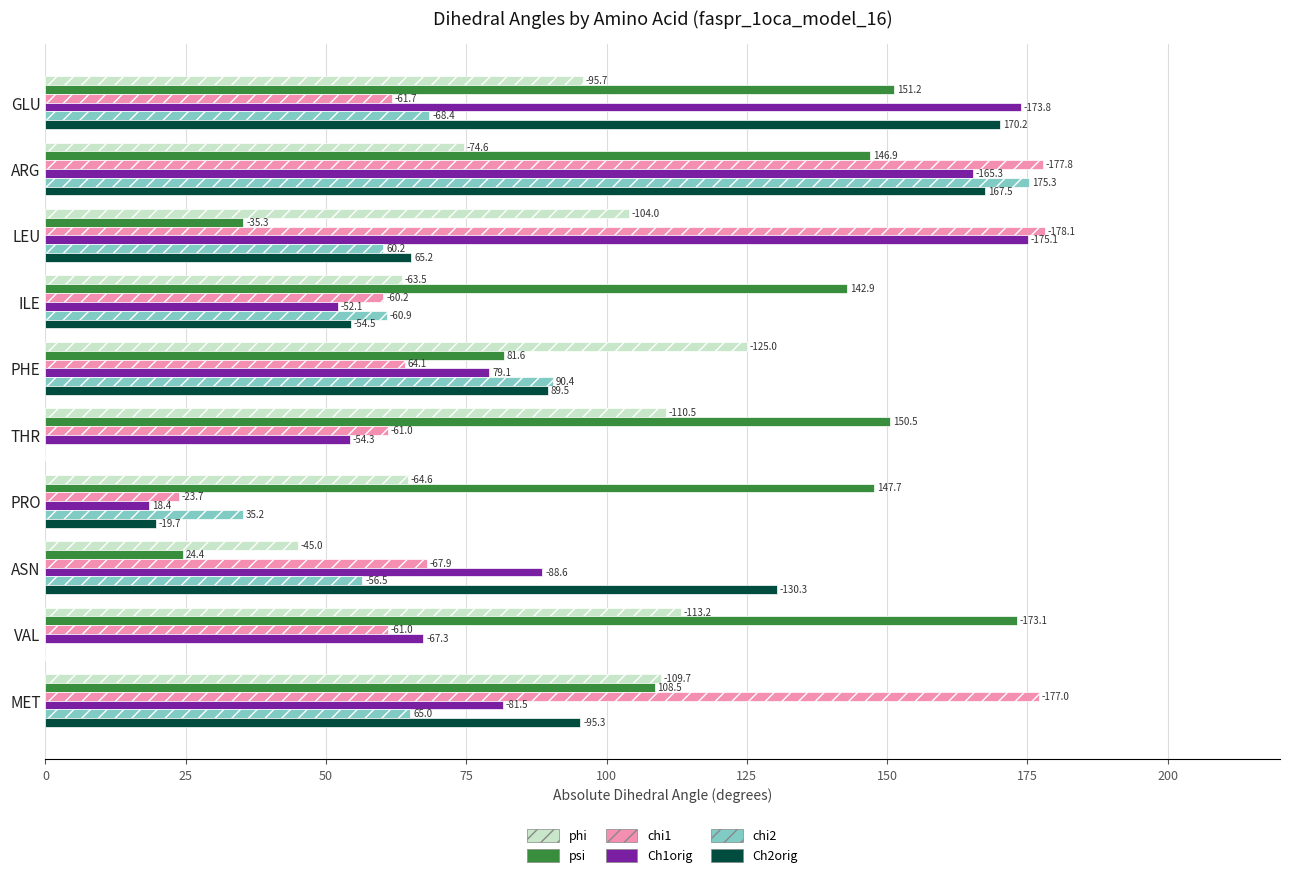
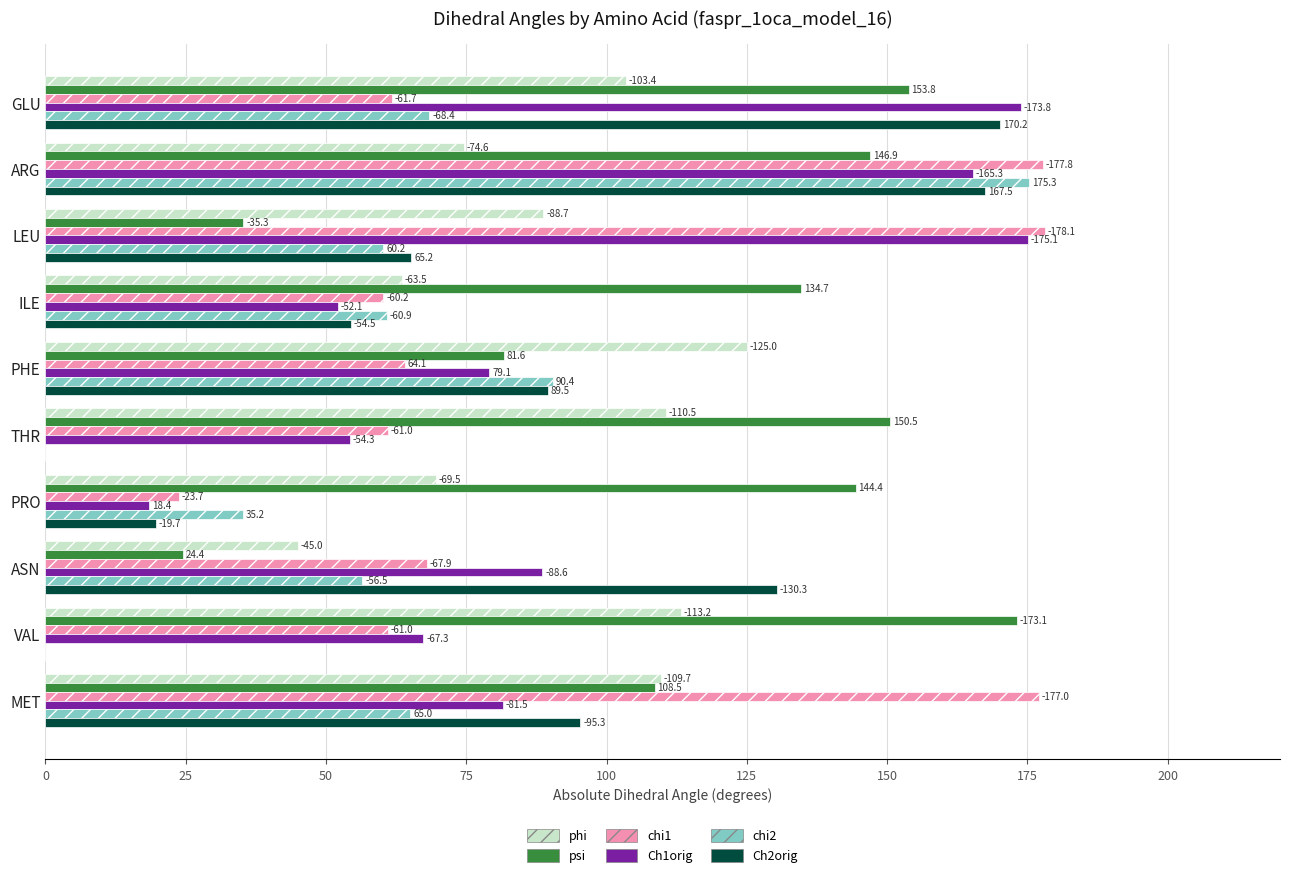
  {
    "phi": {
-     "GLU": -95.7,
-     "LEU": -104.0,
-     "PRO": -64.6
+     "GLU": -103.4,
+     "LEU": -88.7,
+     "PRO": -69.5
    },
    "psi": {
-     "GLU": 151.2,
+     "GLU": 153.8,
      "ARG": 146.9,
-     "ILE": 142.9,
+     "ILE": 134.7,
      "PHE": 81.6,
      "THR": 150.5,
-     "PRO": 147.7,
+     "PRO": 144.4,
      "ASN": 24.4,
      "MET": 108.5
    },
    "chi1": {
      "PHE": 64.1
    },
    "Ch1orig": {
      "PHE": 79.1,
      "PRO": 18.4
    },
    "chi2": {
      "ARG": 175.3,
      "LEU": 60.2,
      "PHE": 90.4,
      "PRO": 35.2,
      "MET": 65.0
    },
    "Ch2orig": {
      "GLU": 170.2,
      "ARG": 167.5,
      "LEU": 65.2,
      "PHE": 89.5
    }
  }
